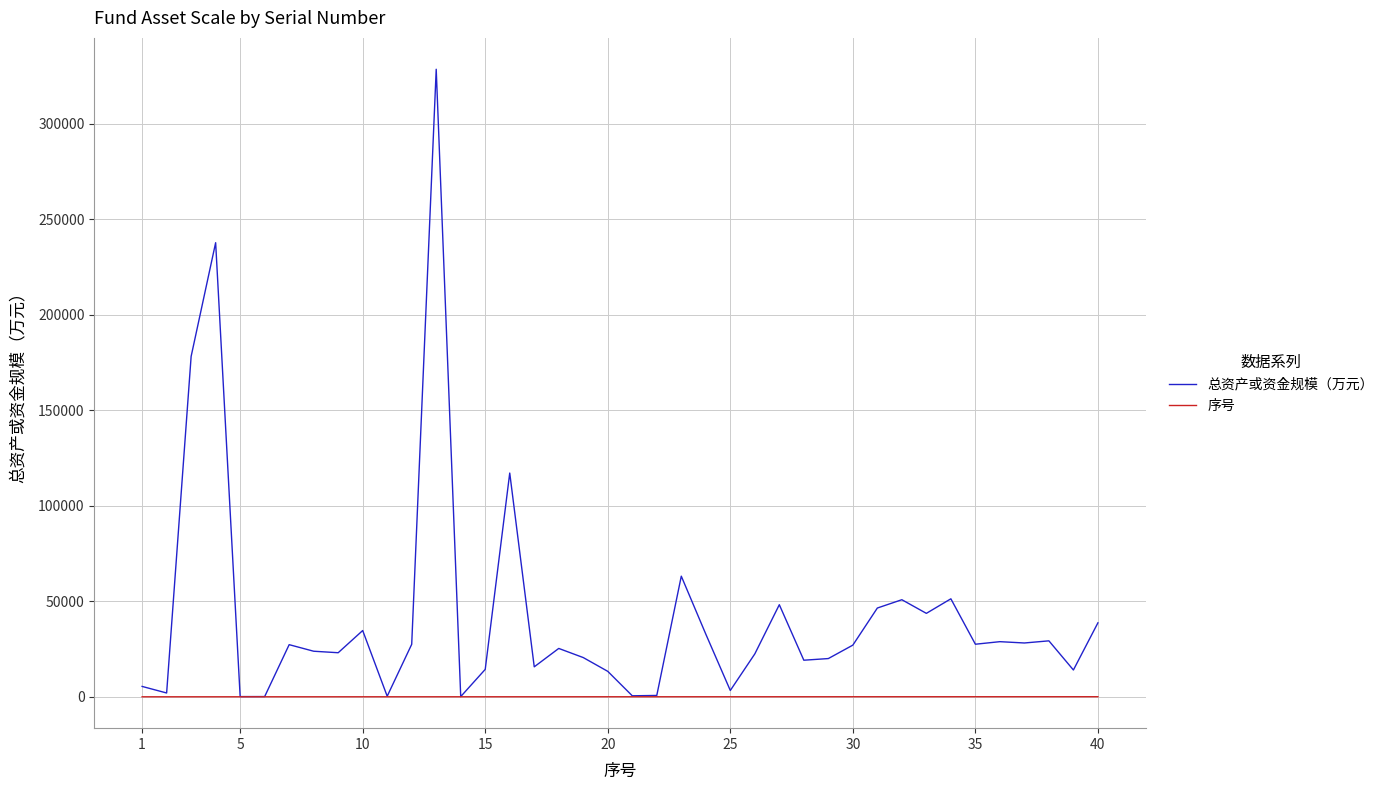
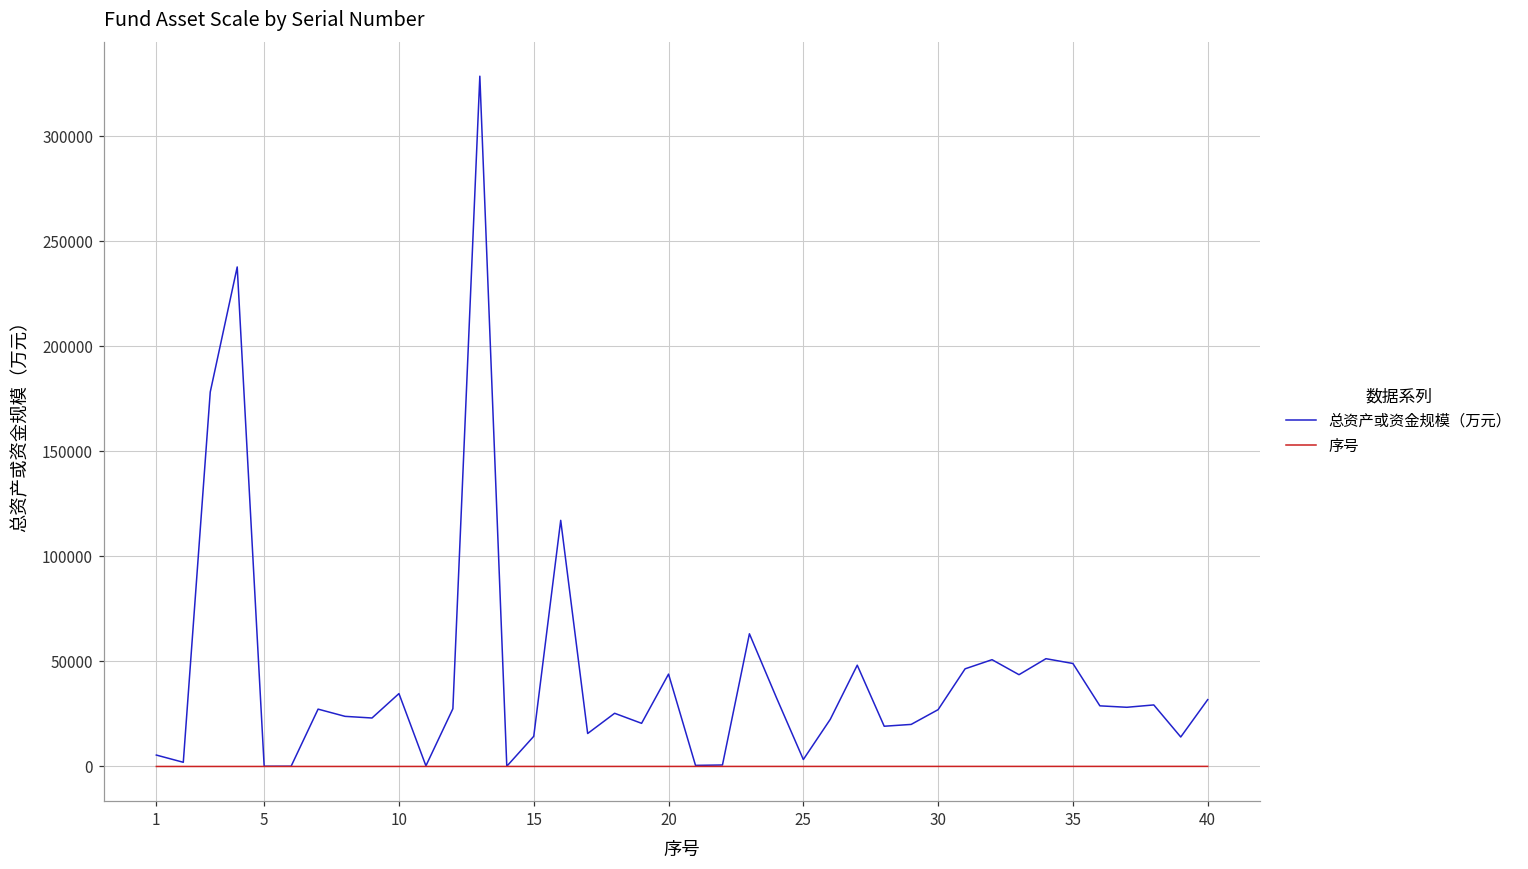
  {
    "总资产或资金规模（万元）": {
      "1": 5000,
      "10": 35000,
      "15": 14000,
-     "20": 13000,
+     "20": 44000,
      "25": 3000,
      "30": 27000,
-     "35": 28000,
-     "40": 39000
+     "35": 49000,
+     "40": 32000
    },
    "序号": {
      "1": 0,
      "10": 0,
      "15": 0,
      "20": 0,
      "25": 0,
      "30": 0,
      "35": 0,
      "40": 0
    }
  }
